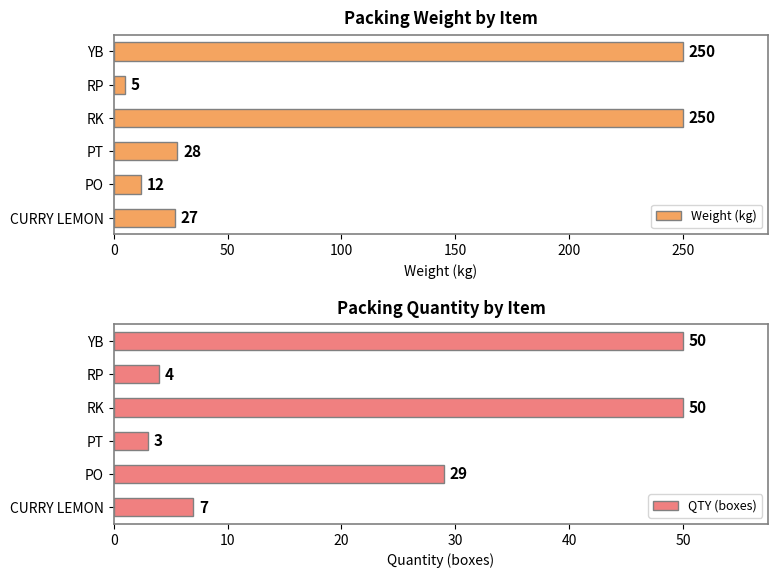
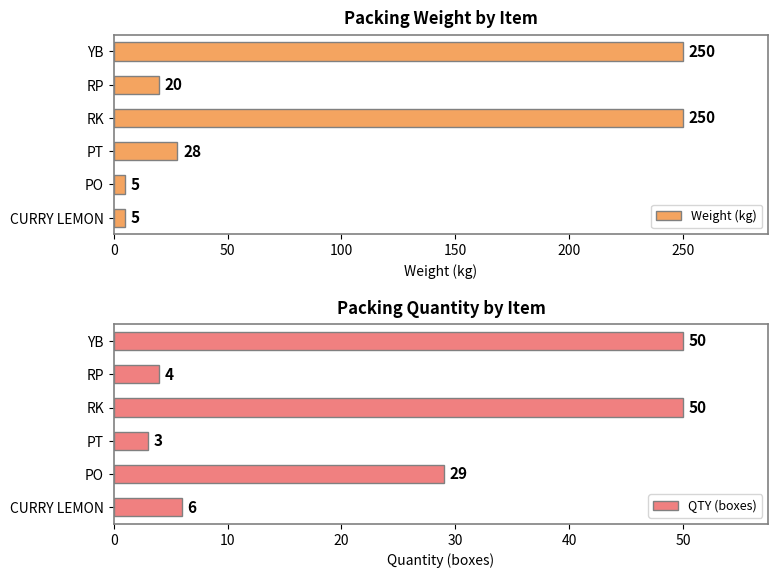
  {
    "Packing Weight by Item": {
      "YB": 250,
-     "RP": 5,
+     "RP": 20,
      "RK": 250,
      "PT": 28,
-     "PO": 12,
-     "CURRY LEMON": 27
+     "PO": 5,
+     "CURRY LEMON": 5
    },
    "Packing Quantity by Item": {
      "YB": 50,
      "RP": 4,
      "RK": 50,
      "PT": 3,
      "PO": 29,
-     "CURRY LEMON": 7
+     "CURRY LEMON": 6
    }
  }
